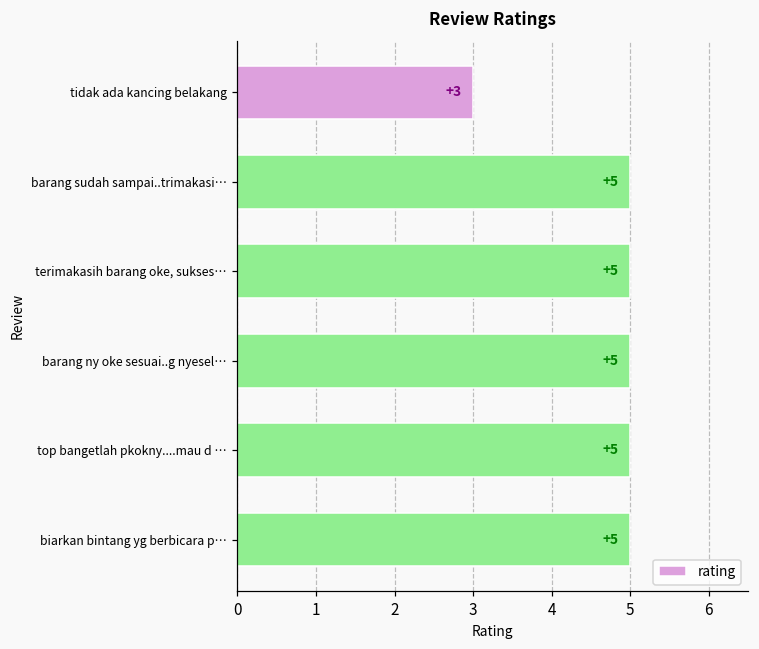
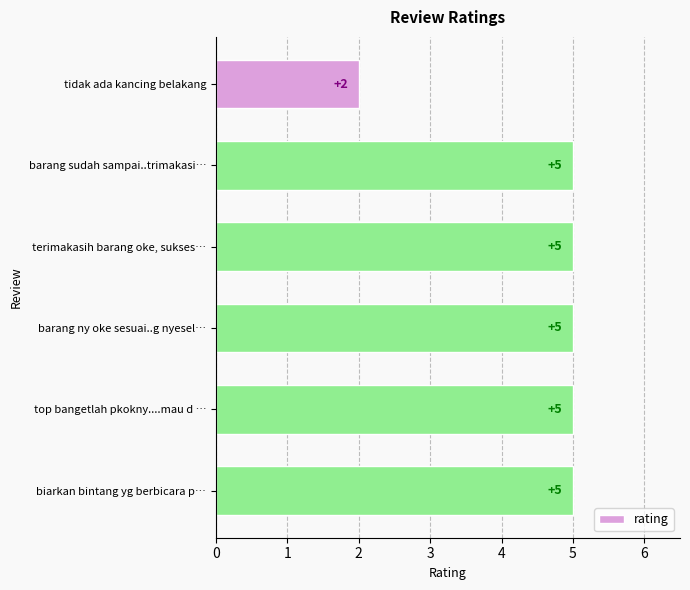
  {
-   "tidak ada kancing belakang": "+3",
+   "tidak ada kancing belakang": "+2",
    "barang sudah sampai..trimakasi…": "+5",
    "terimakasih barang oke, sukses…": "+5",
    "barang ny oke sesuai..g nyesel…": "+5",
    "top bangetlah pkokny....mau d …": "+5",
    "biarkan bintang yg berbicara p…": "+5"
  }
